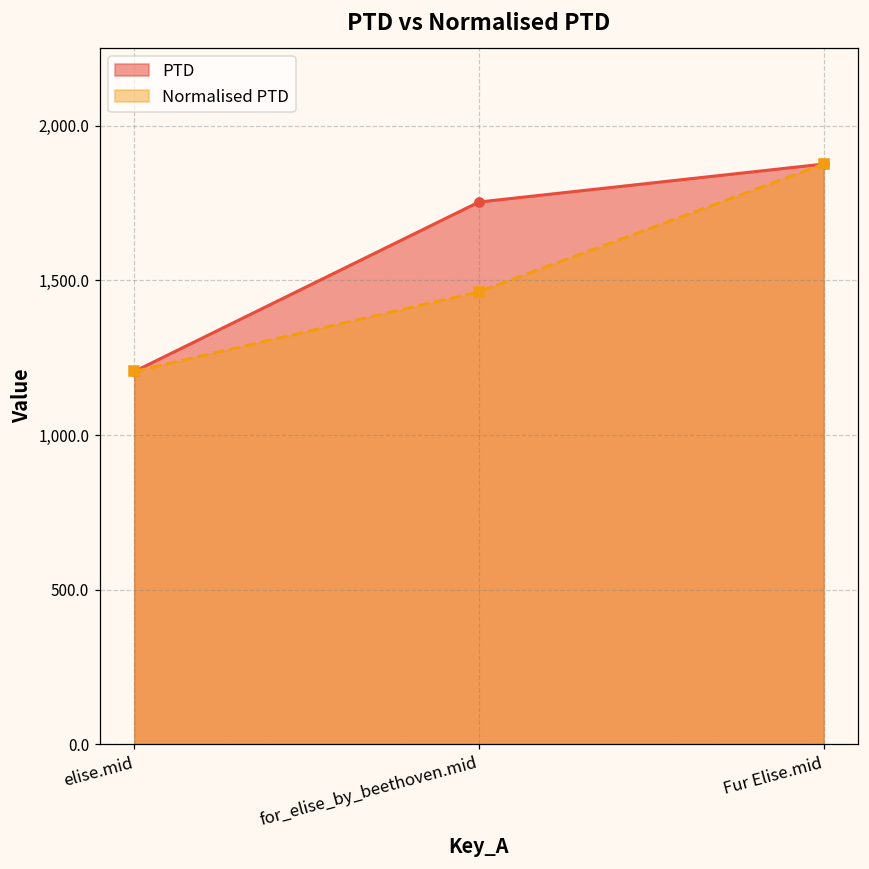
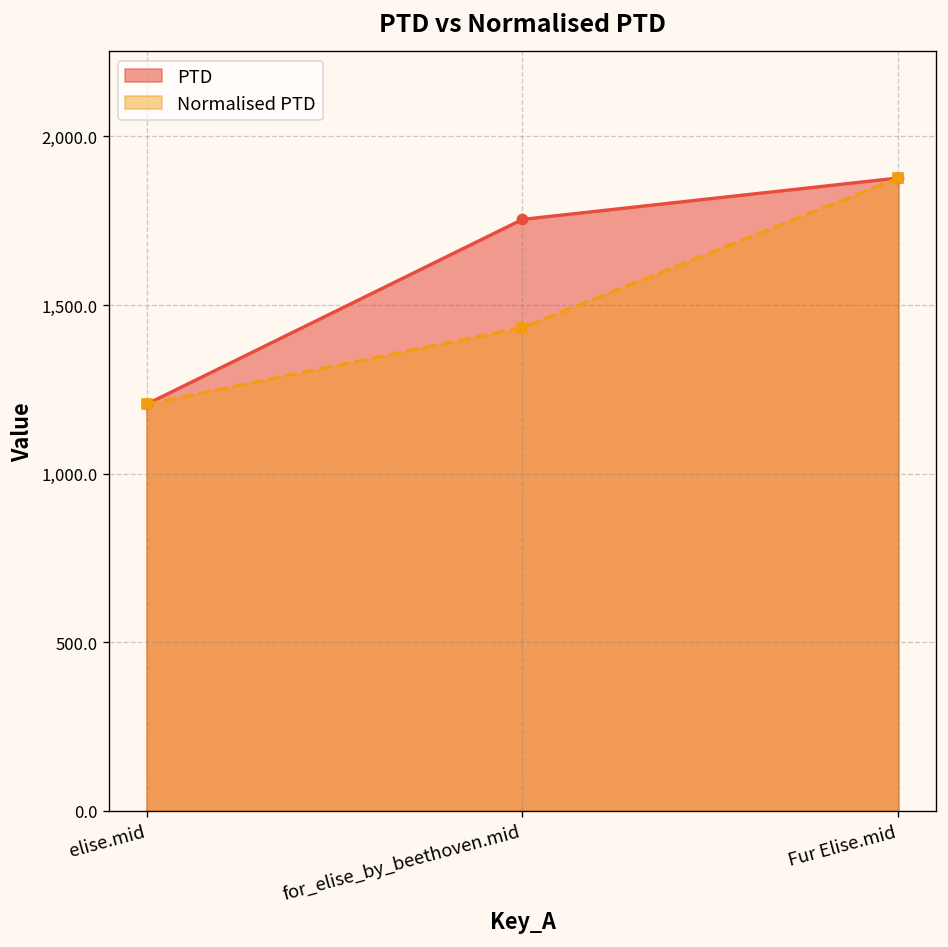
  {
    "PTD": {
      "for_elise_by_beethoven.mid": "1,750"
    },
    "Normalised PTD": {
-     "for_elise_by_beethoven.mid": "1,460"
+     "for_elise_by_beethoven.mid": "1,430"
    }
  }
